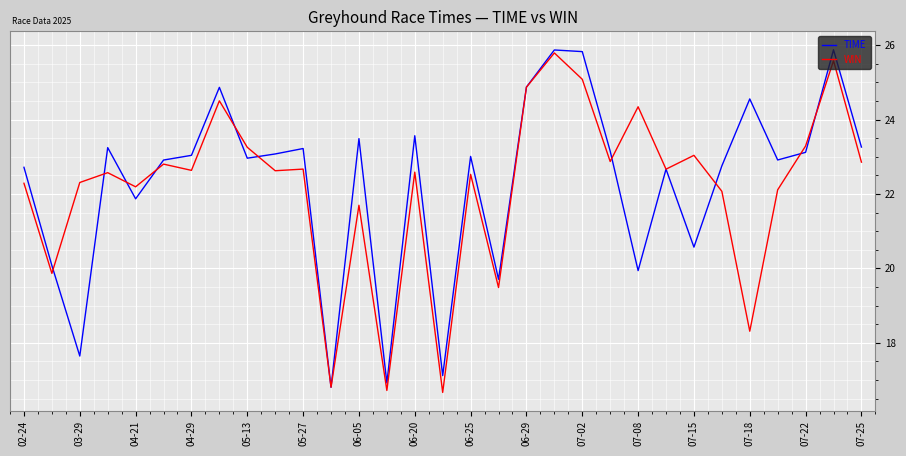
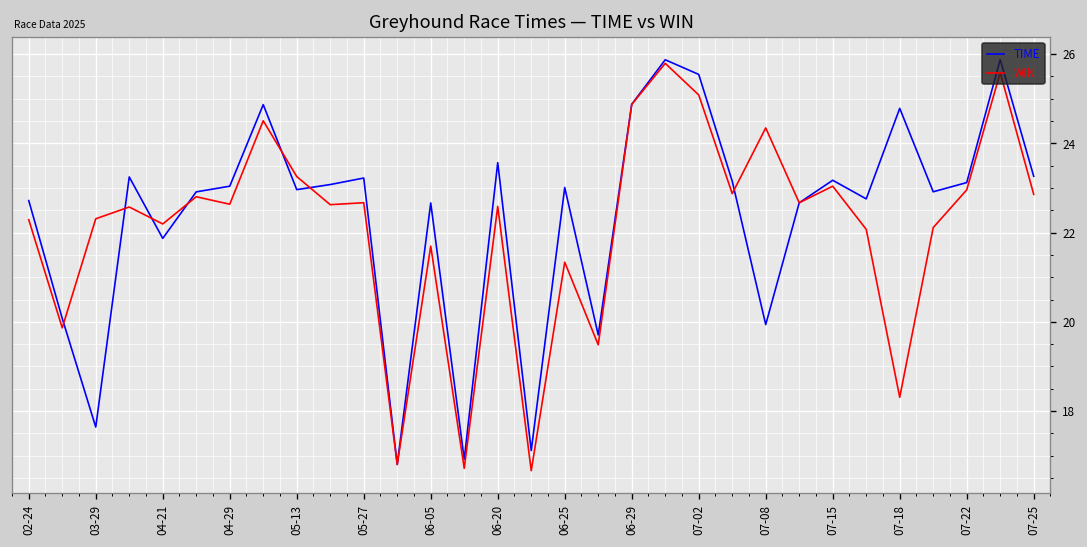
  {
    "TIME": {
      "02-24": 22.7,
      "03-29": 17.6,
      "04-21": 21.9,
      "04-29": 23.0,
      "05-13": 23.0,
      "05-27": 23.2,
-     "06-05": 23.5,
+     "06-05": 22.7,
      "06-20": 23.6,
      "06-25": 23.0,
-     "07-02": 25.8,
+     "07-02": 25.5,
      "07-08": 19.9,
-     "07-15": 20.6,
-     "07-18": 24.6,
+     "07-15": 23.2,
+     "07-18": 24.8,
      "07-22": 23.1,
      "07-25": 23.3
    },
    "WIN": {
      "02-24": 22.3,
      "03-29": 22.3,
      "04-21": 22.2,
      "04-29": 22.6,
      "05-13": 23.3,
      "05-27": 22.7,
      "06-05": 21.7,
      "06-20": 22.6,
-     "06-25": 22.5,
+     "06-25": 21.3,
      "07-02": 25.1,
      "07-08": 24.3,
      "07-15": 23.0,
      "07-18": 18.3,
-     "07-22": 23.3,
+     "07-22": 23.0,
      "07-25": 22.9
    }
  }
